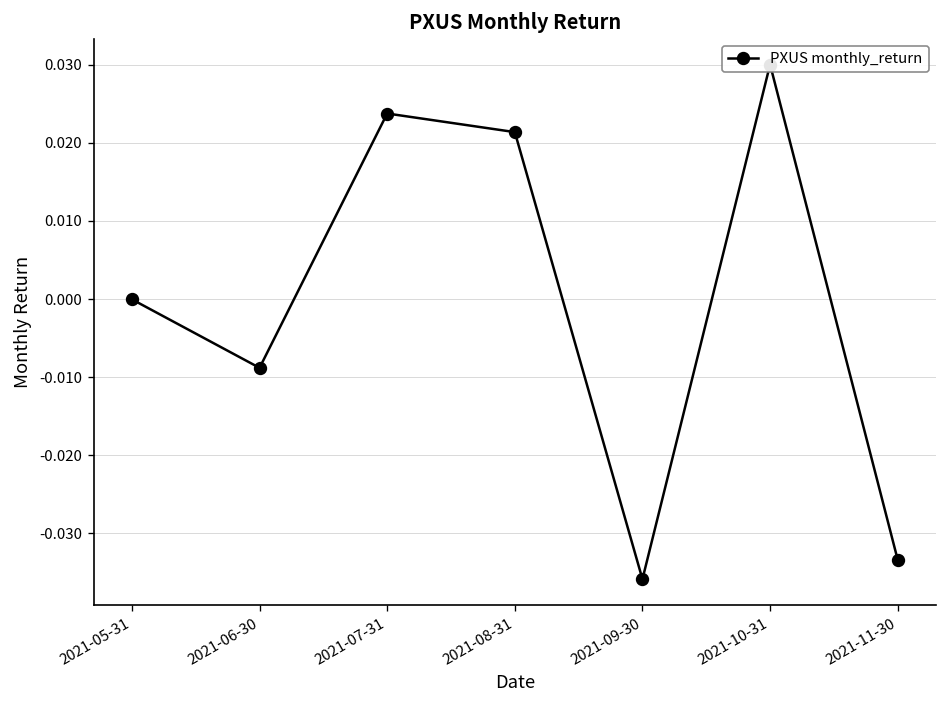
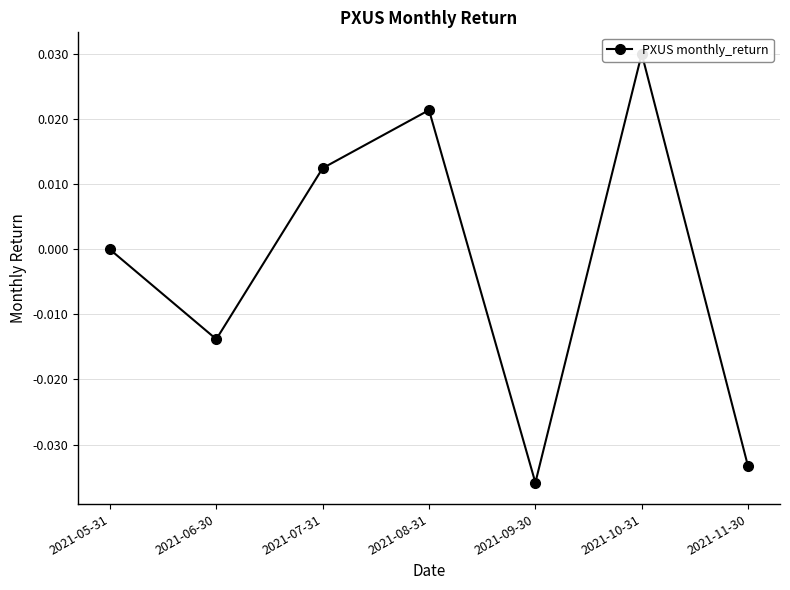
  {
    "2021-05-31": 0.000,
-   "2021-06-30": -0.009,
-   "2021-07-31": 0.024,
+   "2021-06-30": -0.014,
+   "2021-07-31": 0.012,
    "2021-08-31": 0.021,
    "2021-09-30": -0.036,
    "2021-11-30": -0.033
  }
